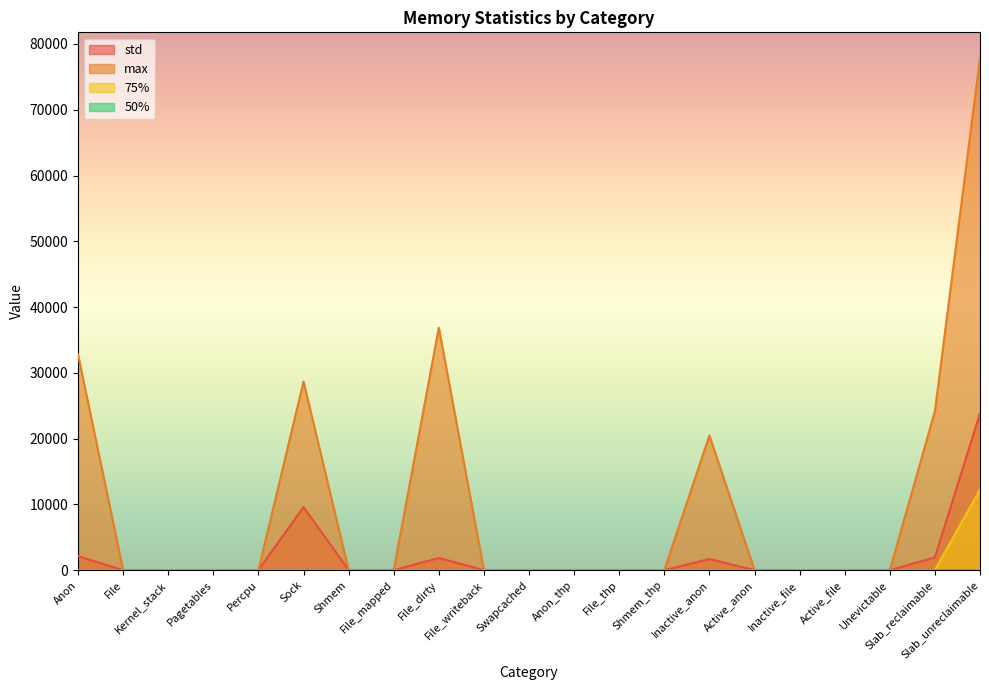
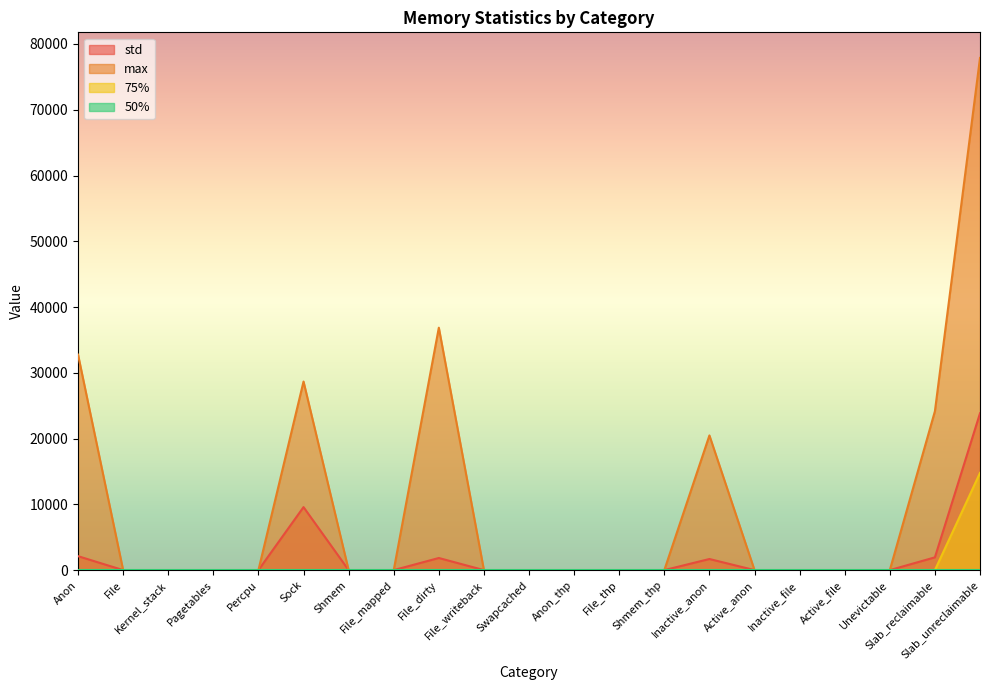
  {
    "75%": {
-     "Slab_unreclaimable": 12000
+     "Slab_unreclaimable": 15000
    },
    "50%": {
      "Slab_unreclaimable": 0
    }
  }
